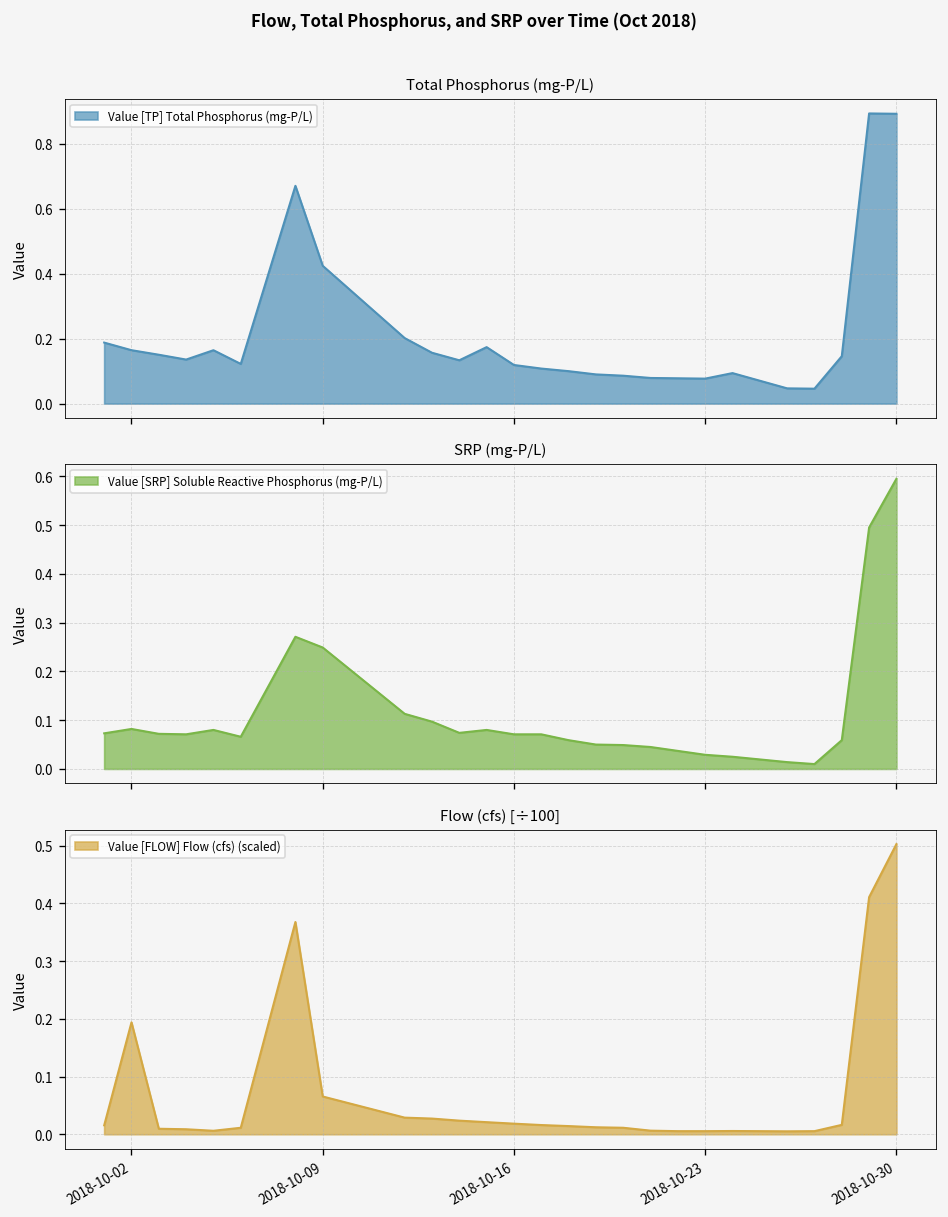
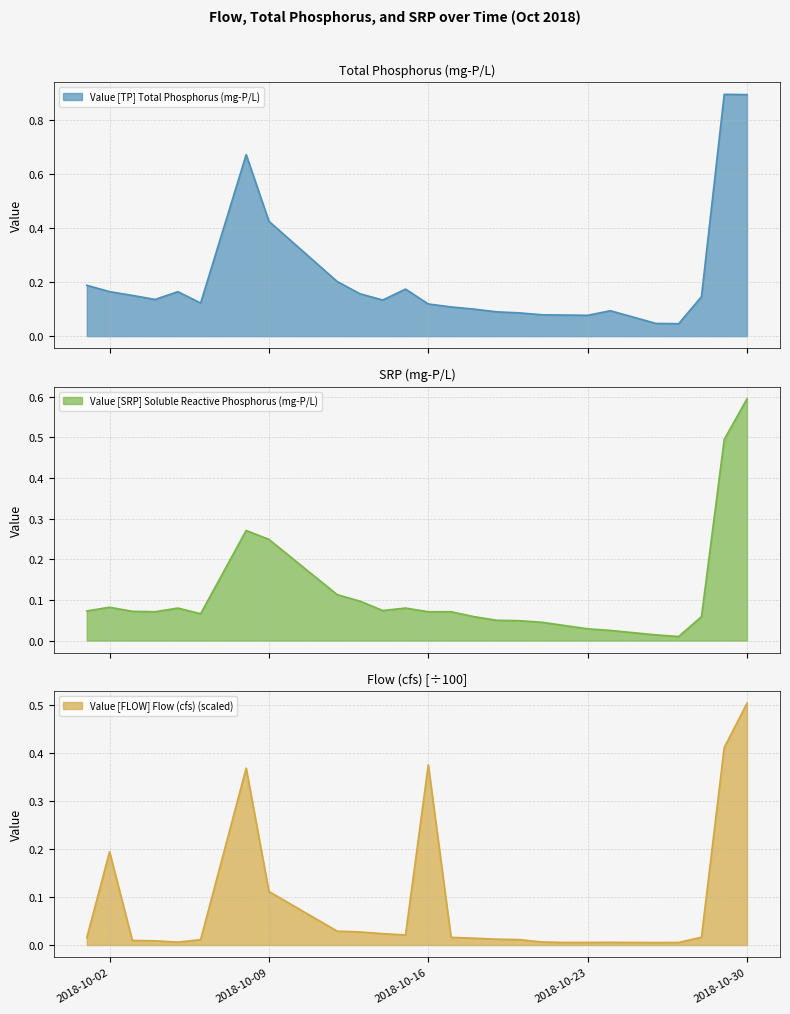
  {
    "Flow (cfs) [÷100]": {
      "2018-10-02": 0.19,
-     "2018-10-09": 0.07,
-     "2018-10-16": 0.02,
+     "2018-10-09": 0.11,
+     "2018-10-16": 0.37,
      "2018-10-23": 0.01,
      "2018-10-30": 0.50
    }
  }
